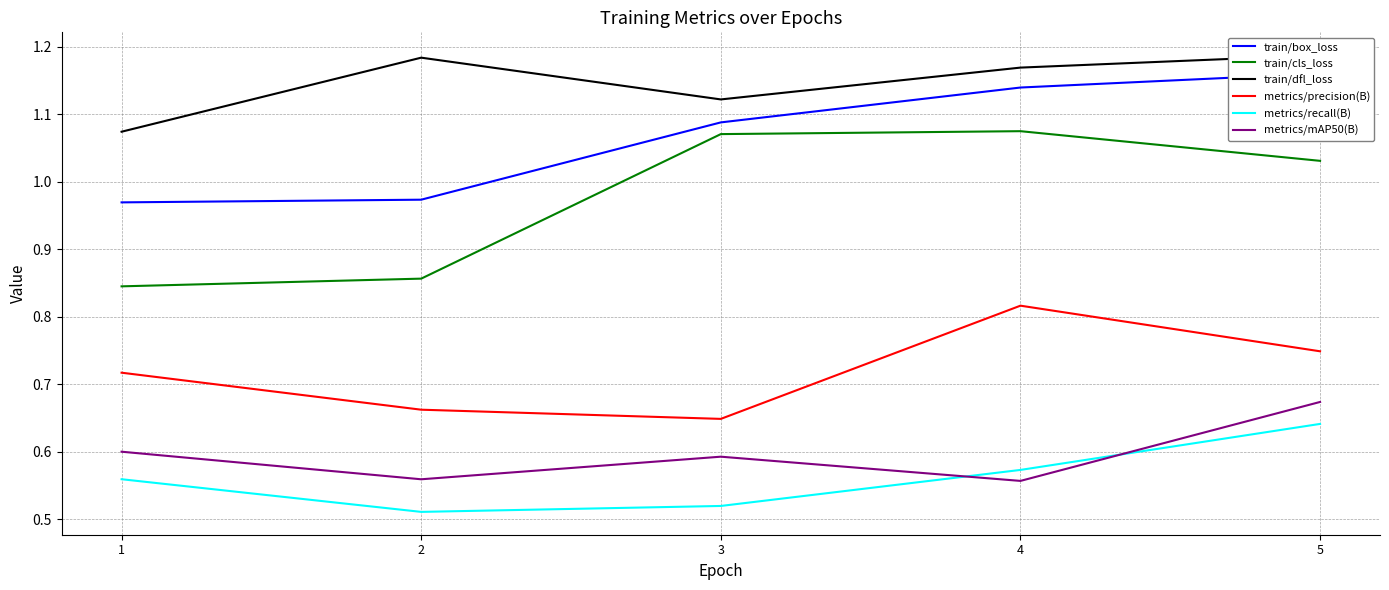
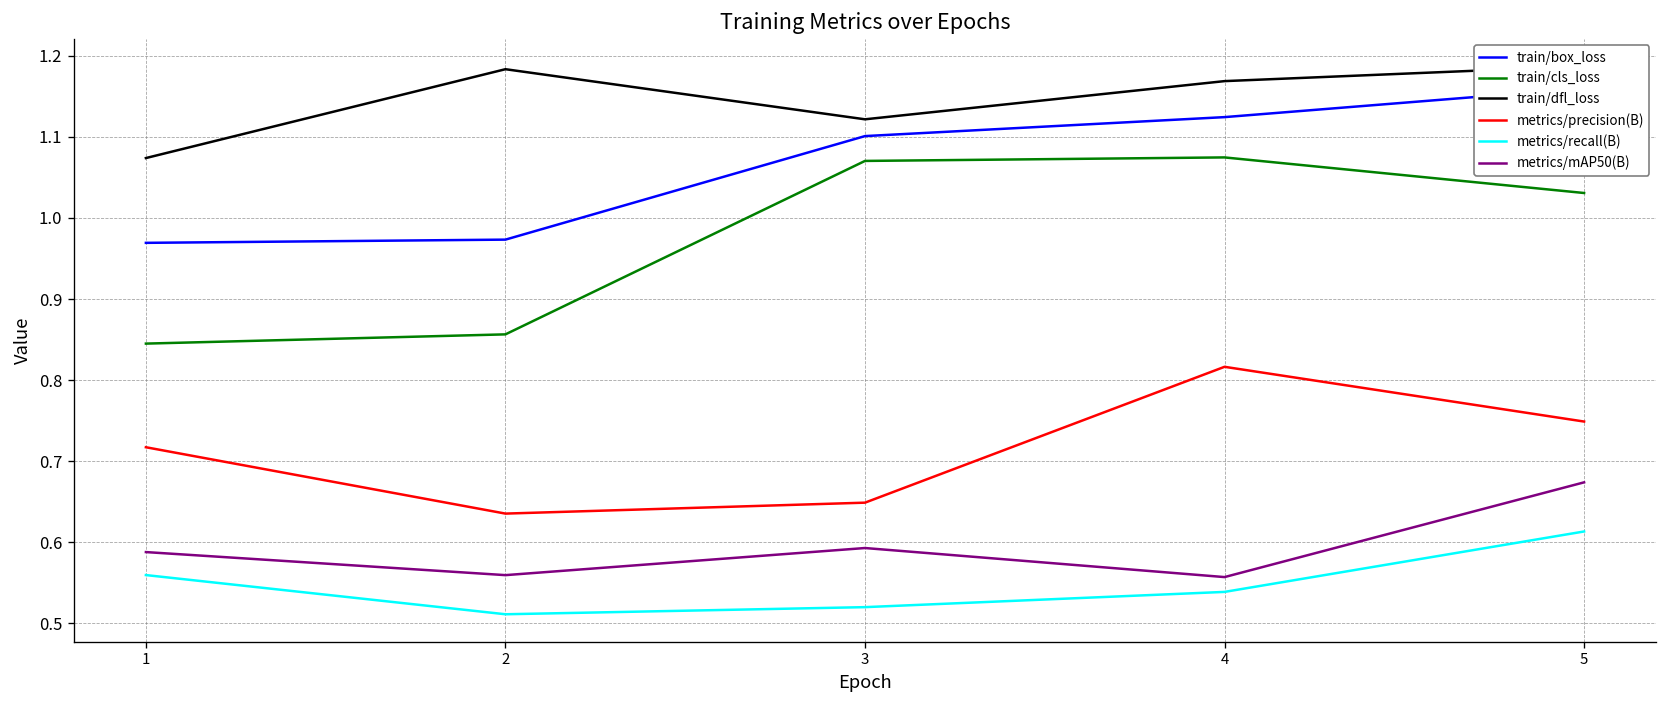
  {
    "train/box_loss": {
      "1": 0.97,
      "2": 0.97,
-     "3": 1.09,
-     "4": 1.14
+     "3": 1.10,
+     "4": 1.12
    },
    "train/cls_loss": {
      "1": 0.85,
      "2": 0.86,
      "3": 1.07,
      "4": 1.07,
      "5": 1.03
    },
    "train/dfl_loss": {
      "1": 1.07,
      "2": 1.18,
      "3": 1.12,
      "4": 1.17
    },
    "metrics/precision(B)": {
      "1": 0.72,
-     "2": 0.66,
+     "2": 0.64,
      "3": 0.65,
      "4": 0.82,
      "5": 0.75
    },
    "metrics/recall(B)": {
      "1": 0.56,
      "2": 0.51,
      "3": 0.52,
-     "4": 0.57,
-     "5": 0.64
+     "4": 0.54,
+     "5": 0.61
    },
    "metrics/mAP50(B)": {
-     "1": 0.60,
+     "1": 0.59,
      "2": 0.56,
      "3": 0.59,
      "4": 0.56,
      "5": 0.67
    }
  }
